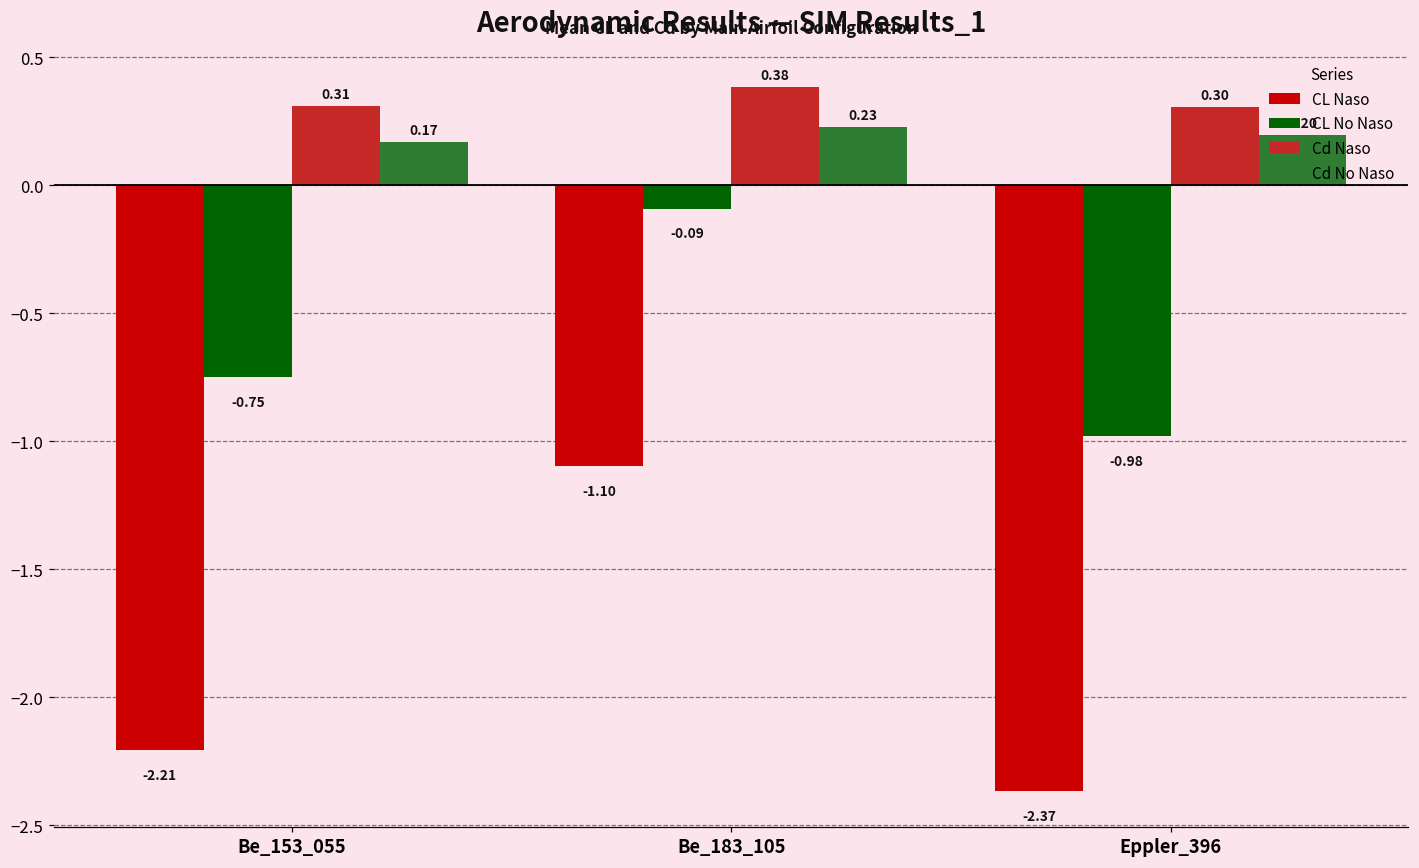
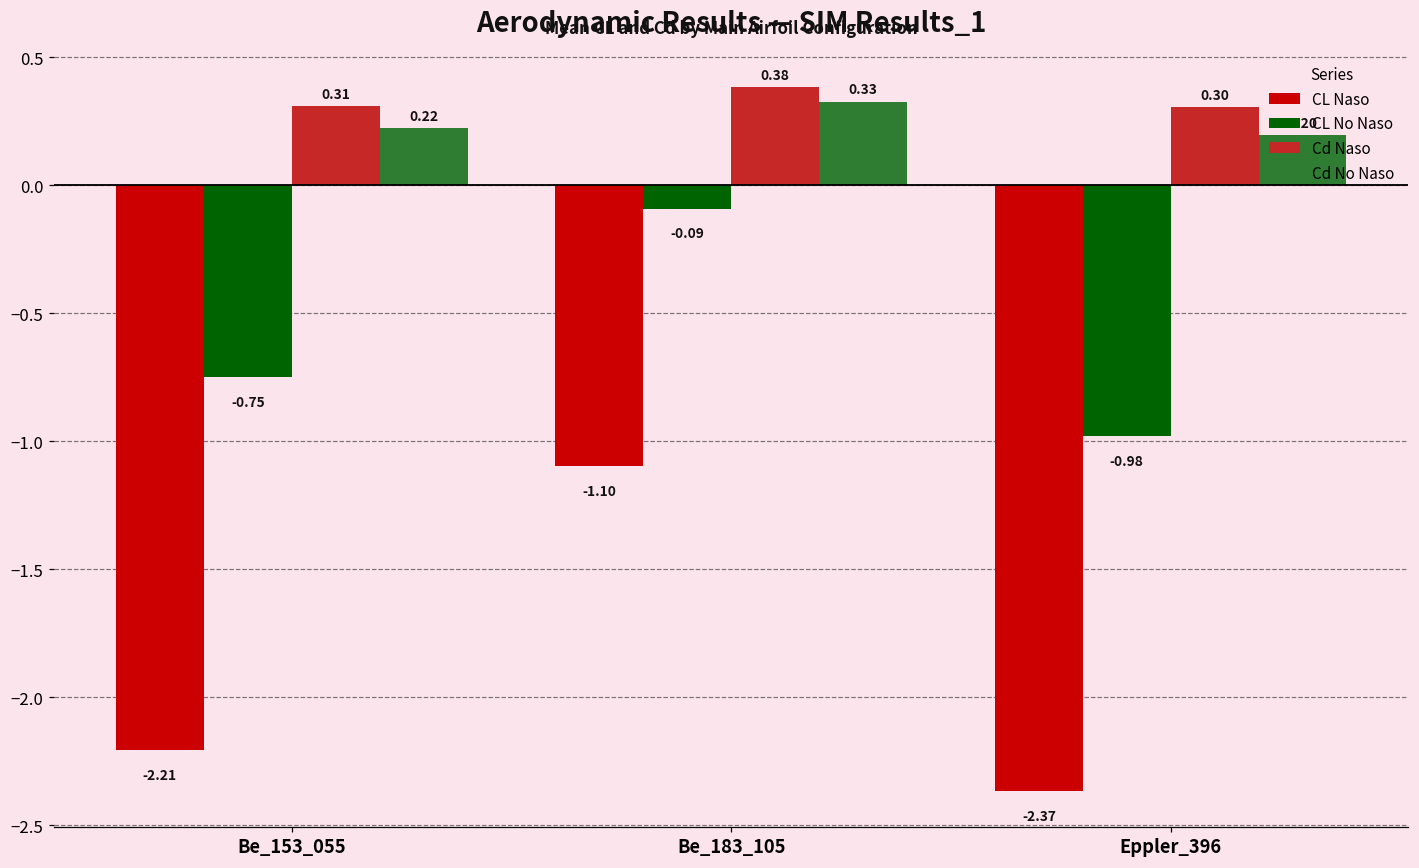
  {
    "CL No Naso": {
      "Be_153_055": -0.75,
      "Be_183_105": -0.09,
      "Eppler_396": -0.98
    },
    "Cd No Naso": {
-     "Be_153_055": 0.17,
-     "Be_183_105": 0.23,
+     "Be_153_055": 0.22,
+     "Be_183_105": 0.33,
      "Eppler_396": 0.20
    }
  }
